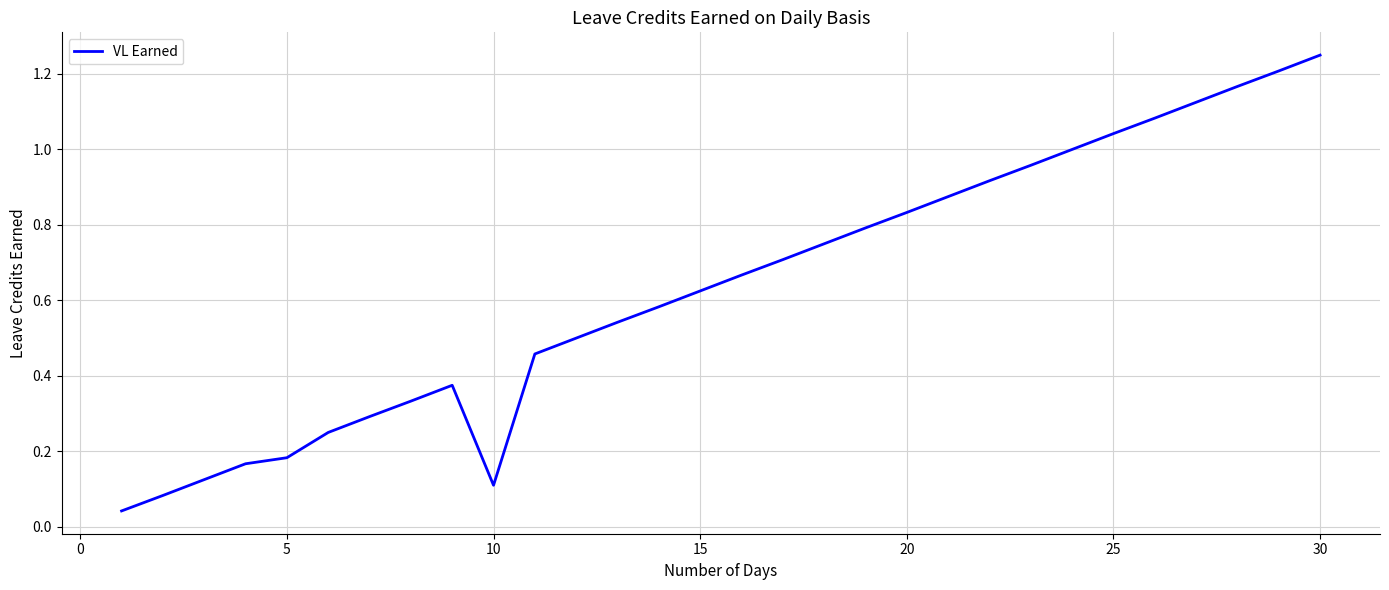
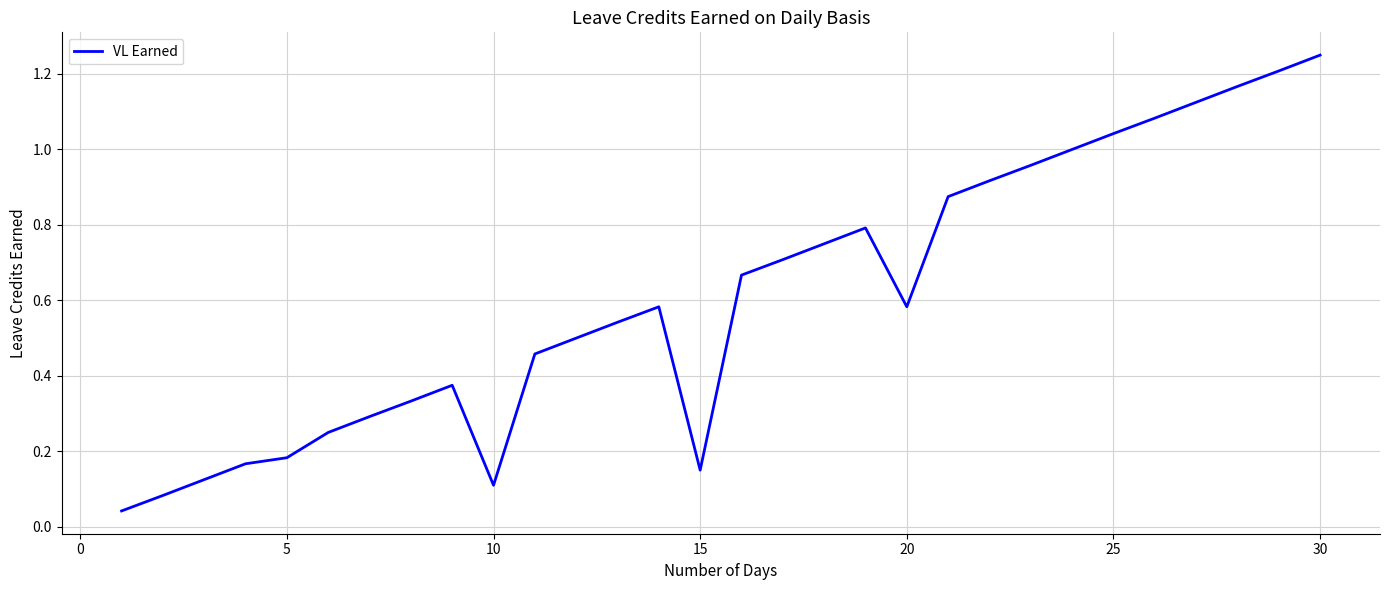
  {
    "5": 0.18,
    "10": 0.11,
-   "15": 0.63,
-   "20": 0.83,
+   "15": 0.15,
+   "20": 0.58,
    "25": 1.04,
    "30": 1.25
  }
